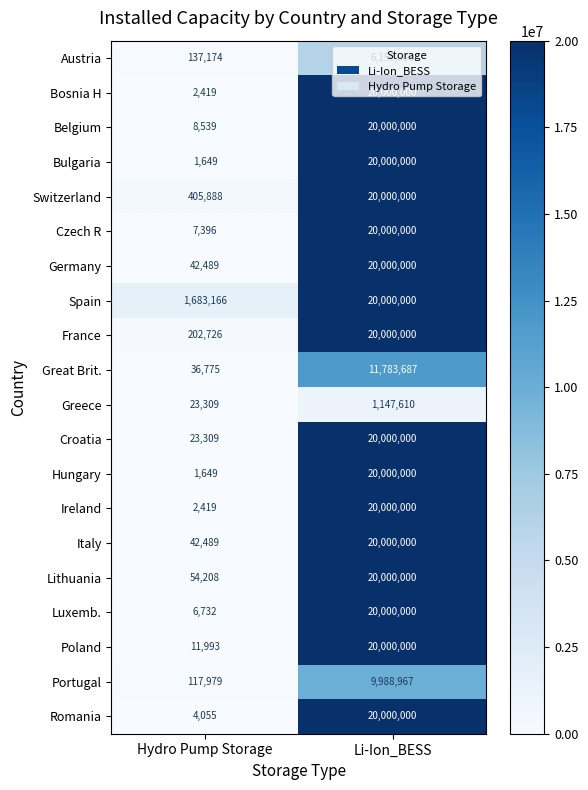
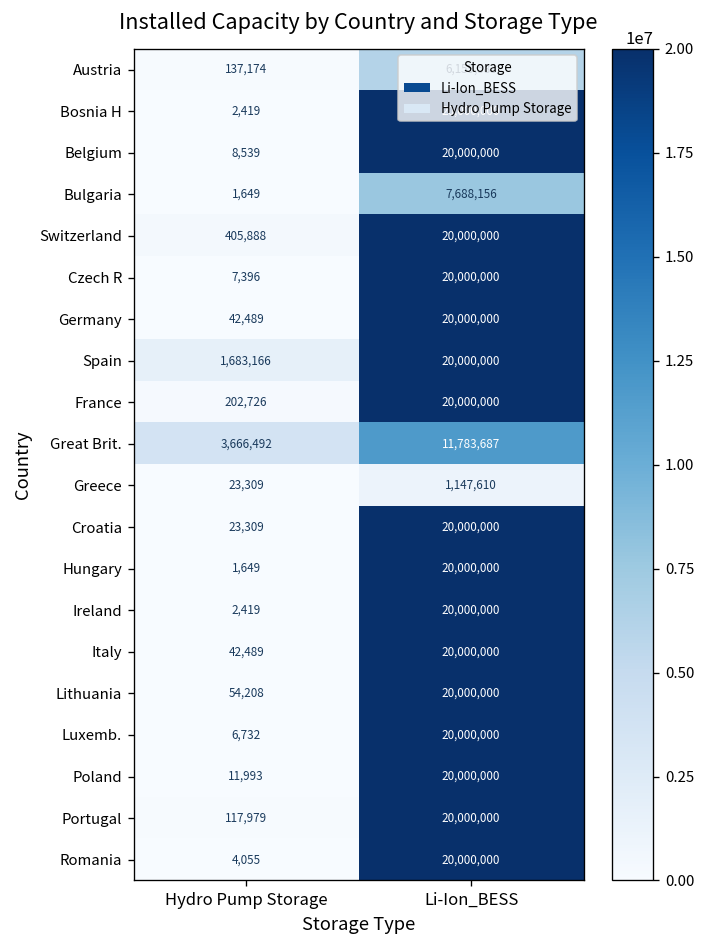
  {
    "Austria": {
      "Hydro Pump Storage": "137,174"
    },
    "Bosnia H": {
      "Hydro Pump Storage": "2,419"
    },
    "Belgium": {
      "Hydro Pump Storage": "8,539",
      "Li-Ion_BESS": "20,000,000"
    },
    "Bulgaria": {
      "Hydro Pump Storage": "1,649",
-     "Li-Ion_BESS": "20,000,000"
+     "Li-Ion_BESS": "7,688,156"
    },
    "Switzerland": {
      "Hydro Pump Storage": "405,888",
      "Li-Ion_BESS": "20,000,000"
    },
    "Czech R": {
      "Hydro Pump Storage": "7,396",
      "Li-Ion_BESS": "20,000,000"
    },
    "Germany": {
      "Hydro Pump Storage": "42,489",
      "Li-Ion_BESS": "20,000,000"
    },
    "Spain": {
      "Hydro Pump Storage": "1,683,166",
      "Li-Ion_BESS": "20,000,000"
    },
    "France": {
      "Hydro Pump Storage": "202,726",
      "Li-Ion_BESS": "20,000,000"
    },
    "Great Brit.": {
-     "Hydro Pump Storage": "36,775",
+     "Hydro Pump Storage": "3,666,492",
      "Li-Ion_BESS": "11,783,687"
    },
    "Greece": {
      "Hydro Pump Storage": "23,309",
      "Li-Ion_BESS": "1,147,610"
    },
    "Croatia": {
      "Hydro Pump Storage": "23,309",
      "Li-Ion_BESS": "20,000,000"
    },
    "Hungary": {
      "Hydro Pump Storage": "1,649",
      "Li-Ion_BESS": "20,000,000"
    },
    "Ireland": {
      "Hydro Pump Storage": "2,419",
      "Li-Ion_BESS": "20,000,000"
    },
    "Italy": {
      "Hydro Pump Storage": "42,489",
      "Li-Ion_BESS": "20,000,000"
    },
    "Lithuania": {
      "Hydro Pump Storage": "54,208",
      "Li-Ion_BESS": "20,000,000"
    },
    "Luxemb.": {
      "Hydro Pump Storage": "6,732",
      "Li-Ion_BESS": "20,000,000"
    },
    "Poland": {
      "Hydro Pump Storage": "11,993",
      "Li-Ion_BESS": "20,000,000"
    },
    "Portugal": {
      "Hydro Pump Storage": "117,979",
-     "Li-Ion_BESS": "9,988,967"
+     "Li-Ion_BESS": "20,000,000"
    },
    "Romania": {
      "Hydro Pump Storage": "4,055",
      "Li-Ion_BESS": "20,000,000"
    }
  }
